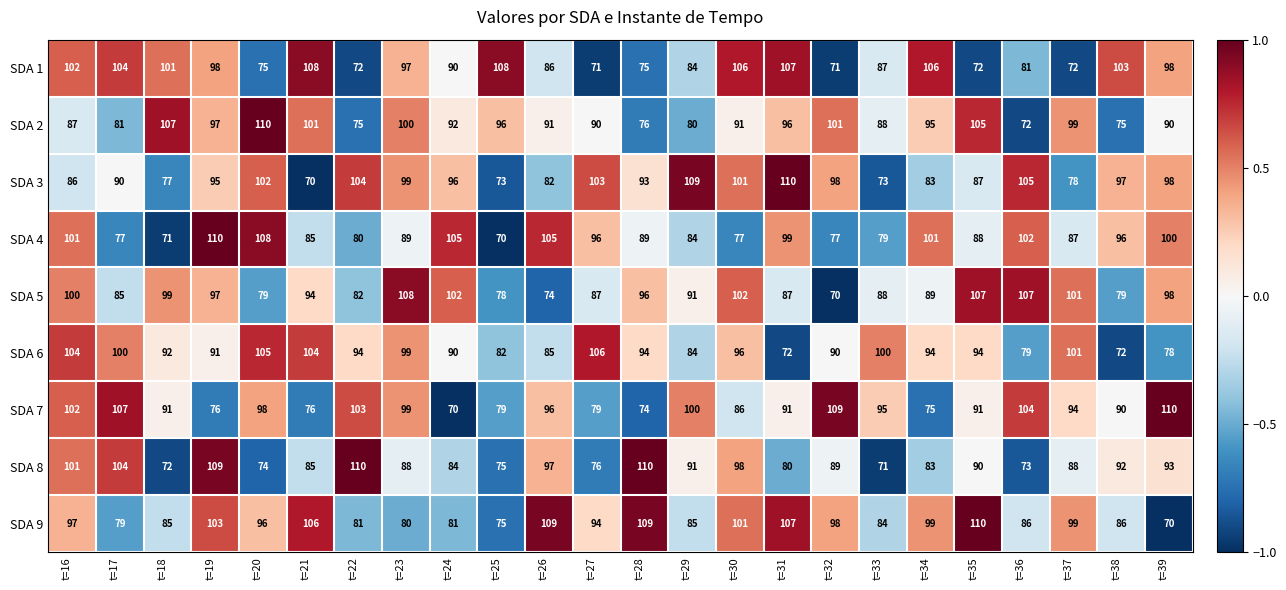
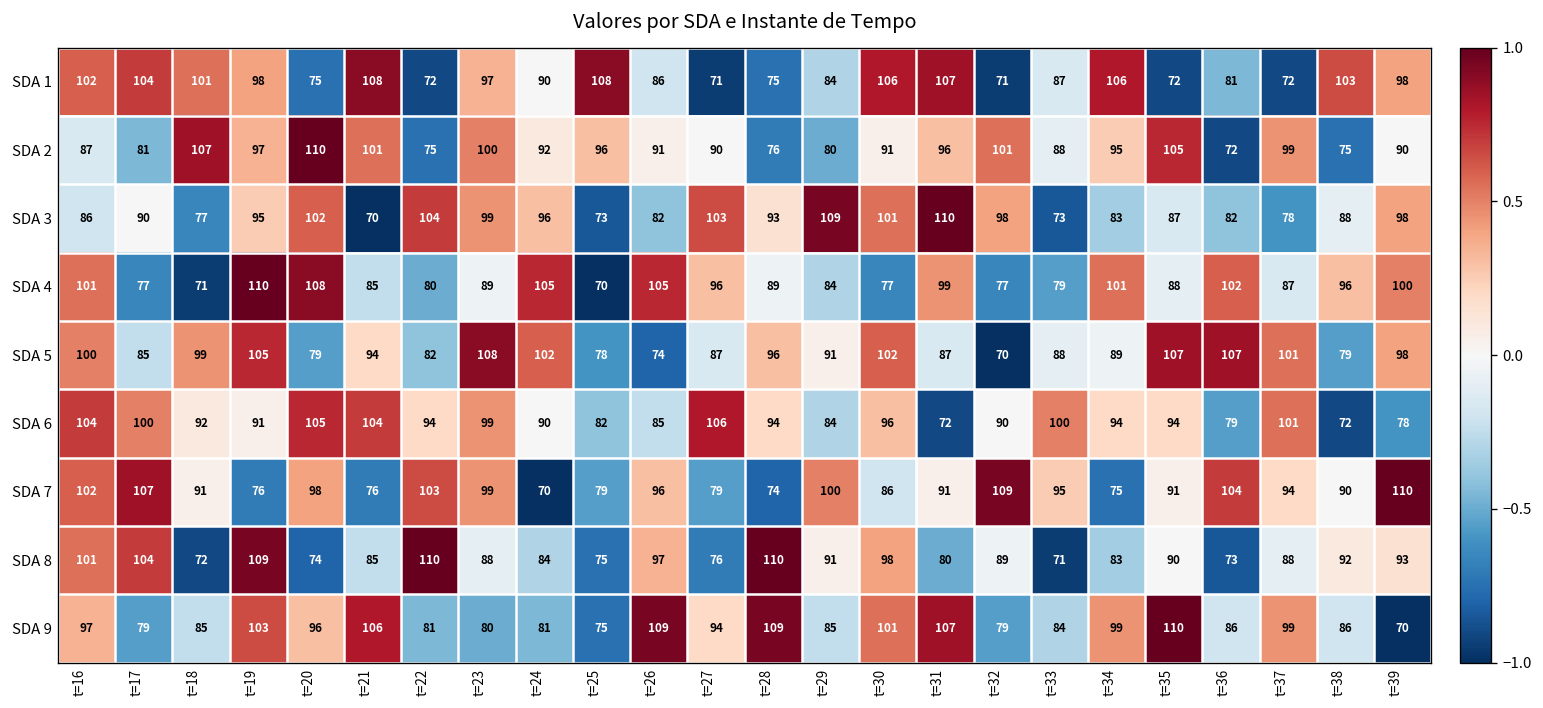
  {
    "SDA 3": {
      "t=16": 86,
      "t=17": 90,
      "t=18": 77,
      "t=19": 95,
      "t=20": 102,
      "t=21": 70,
      "t=22": 104,
      "t=23": 99,
      "t=24": 96,
      "t=25": 73,
      "t=26": 82,
      "t=27": 103,
      "t=28": 93,
      "t=29": 109,
      "t=30": 101,
      "t=31": 110,
      "t=32": 98,
      "t=33": 73,
      "t=34": 83,
      "t=35": 87,
-     "t=36": 105,
+     "t=36": 82,
      "t=37": 78,
-     "t=38": 97,
+     "t=38": 88,
      "t=39": 98
    },
    "SDA 5": {
      "t=16": 100,
      "t=17": 85,
      "t=18": 99,
-     "t=19": 97,
+     "t=19": 105,
      "t=20": 79,
      "t=21": 94,
      "t=22": 82,
      "t=23": 108,
      "t=24": 102,
      "t=25": 78,
      "t=26": 74,
      "t=27": 87,
      "t=28": 96,
      "t=29": 91,
      "t=30": 102,
      "t=31": 87,
      "t=32": 70,
      "t=33": 88,
      "t=34": 89,
      "t=35": 107,
      "t=36": 107,
      "t=37": 101,
      "t=38": 79,
      "t=39": 98
    },
    "SDA 9": {
      "t=16": 97,
      "t=17": 79,
      "t=18": 85,
      "t=19": 103,
      "t=20": 96,
      "t=21": 106,
      "t=22": 81,
      "t=23": 80,
      "t=24": 81,
      "t=25": 75,
      "t=26": 109,
      "t=27": 94,
      "t=28": 109,
      "t=29": 85,
      "t=30": 101,
      "t=31": 107,
-     "t=32": 98,
+     "t=32": 79,
      "t=33": 84,
      "t=34": 99,
      "t=35": 110,
      "t=36": 86,
      "t=37": 99,
      "t=38": 86,
      "t=39": 70
    }
  }
